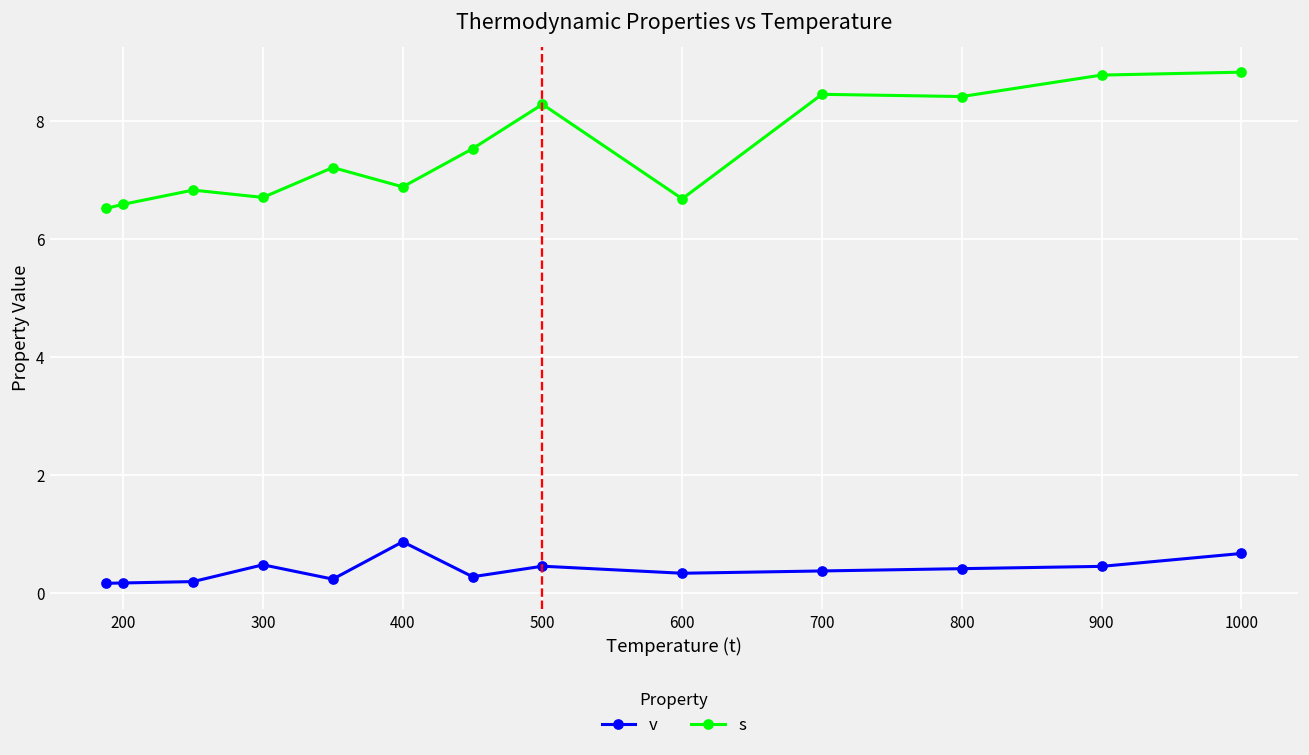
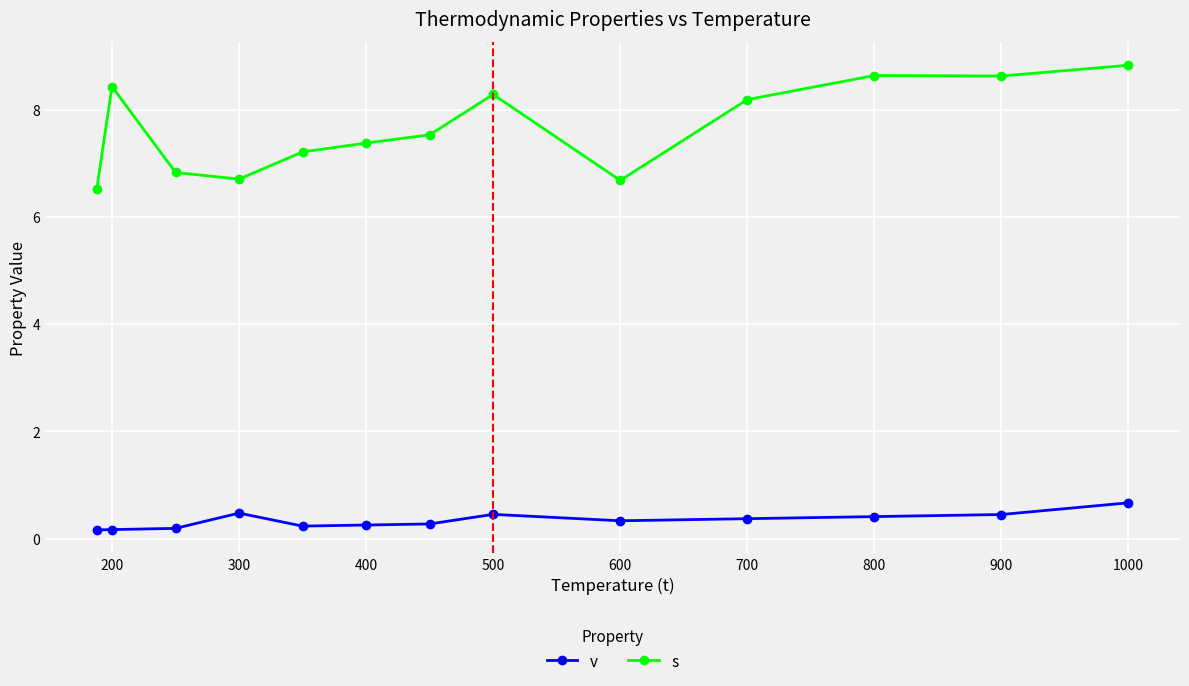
  {
    "v": {
      "200": 0.2,
      "300": 0.5,
-     "400": 0.9,
+     "400": 0.3,
      "500": 0.5,
      "600": 0.3,
      "700": 0.4,
      "800": 0.4,
      "900": 0.5,
      "1000": 0.7
    },
    "s": {
-     "200": 6.6,
+     "200": 8.4,
      "300": 6.7,
-     "400": 6.9,
+     "400": 7.4,
      "500": 8.3,
      "600": 6.7,
-     "700": 8.5,
-     "800": 8.4,
-     "900": 8.8,
+     "700": 8.2,
+     "800": 8.6,
+     "900": 8.6,
      "1000": 8.8
    }
  }
